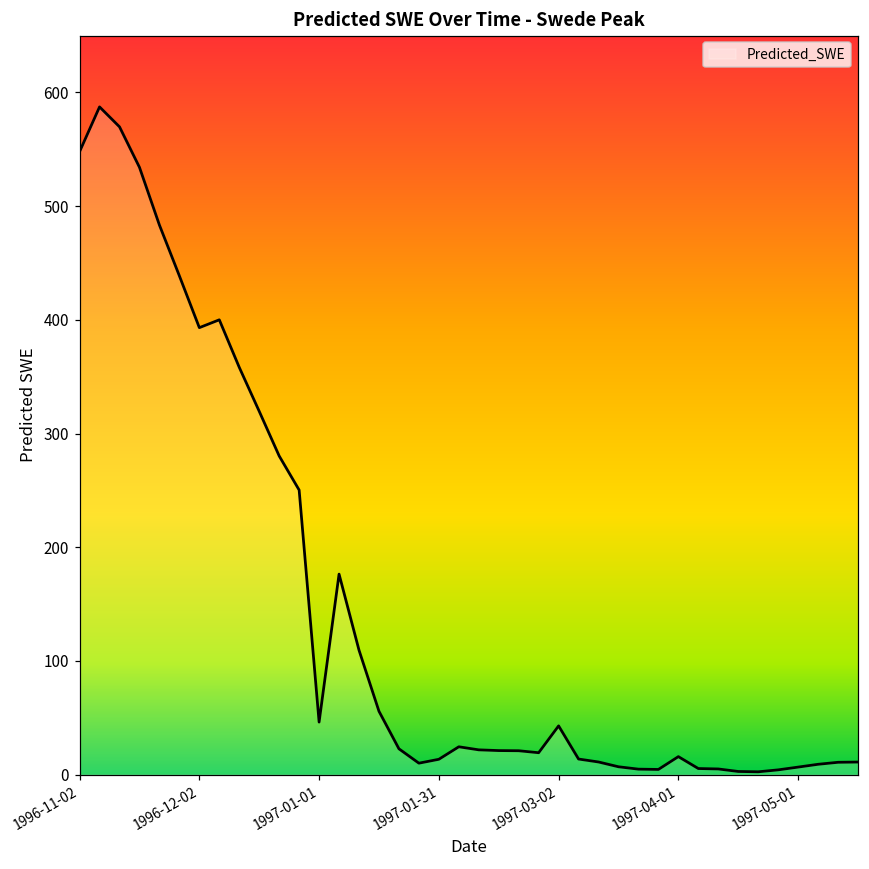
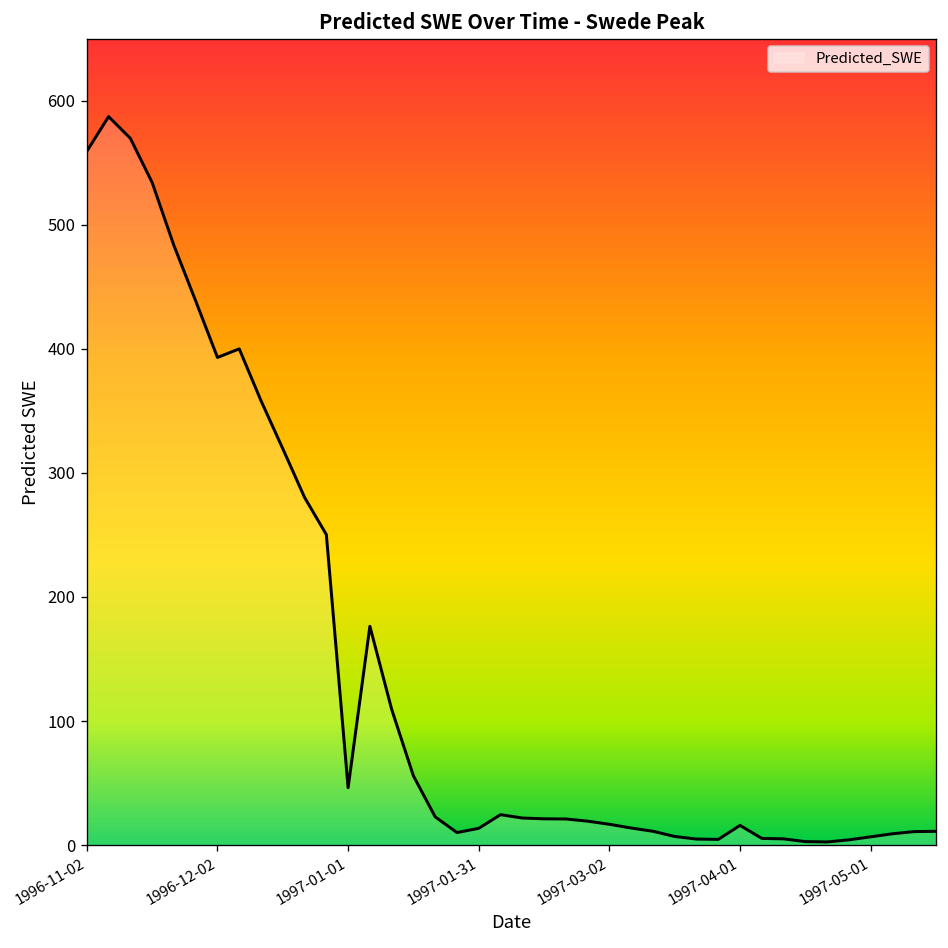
  {
-   "1996-11-02": 548,
+   "1996-11-02": 559,
    "1996-12-02": 393,
    "1997-01-01": 46,
    "1997-01-31": 13,
-   "1997-03-02": 43,
+   "1997-03-02": 17,
    "1997-04-01": 16,
    "1997-05-01": 7
  }
